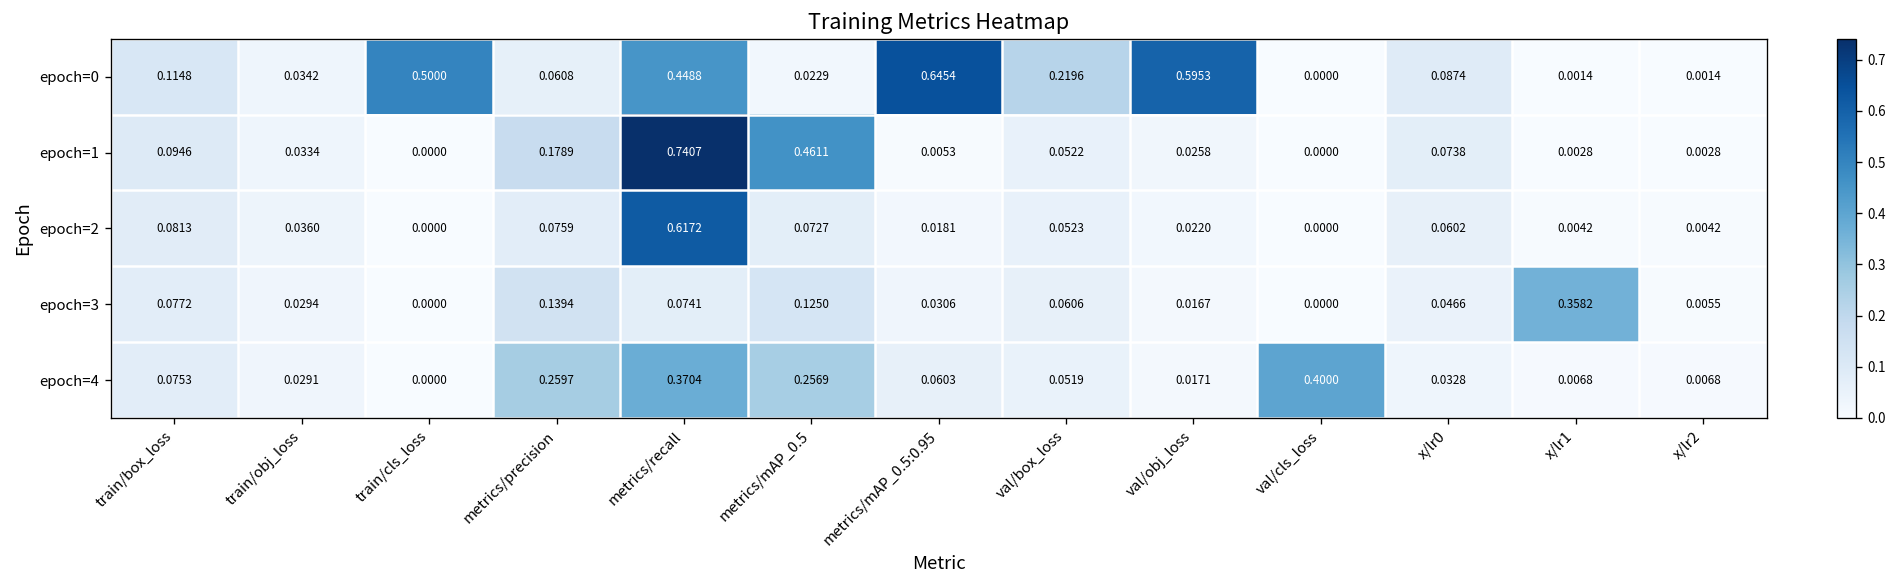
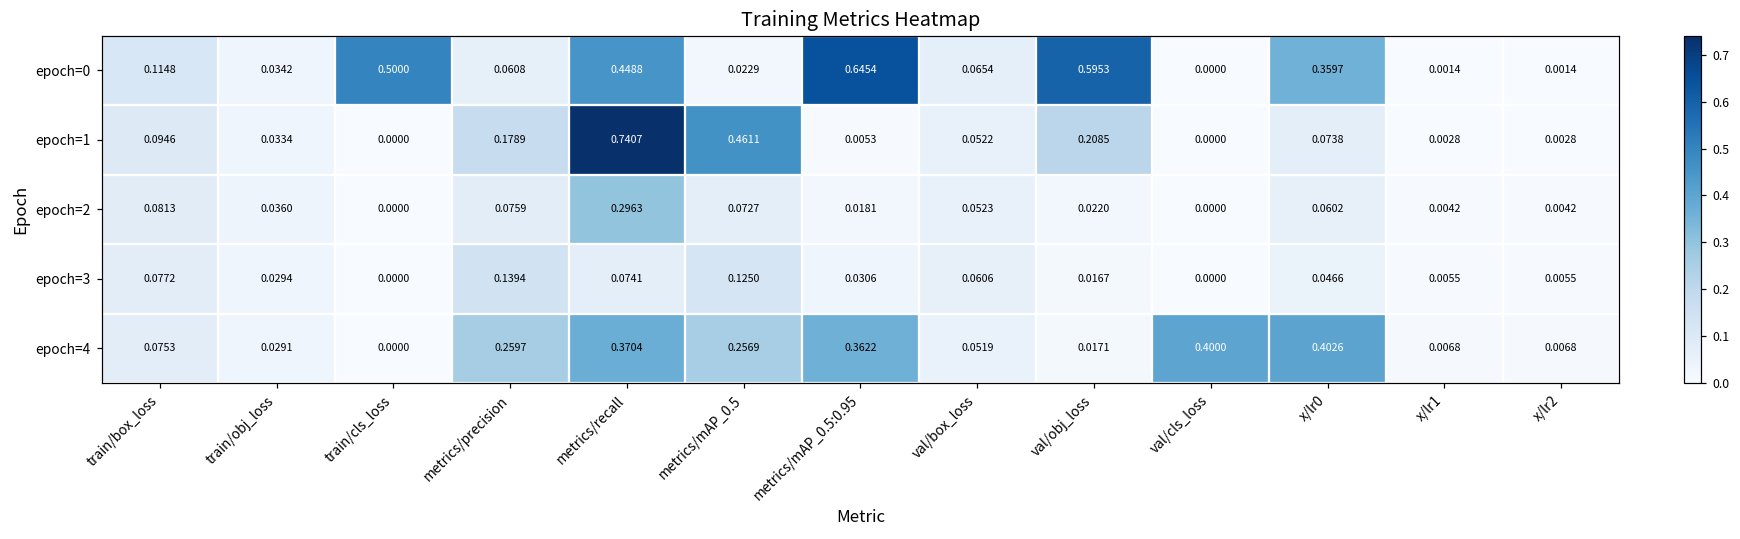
  {
    "epoch=0": {
      "train/box_loss": 0.1148,
      "train/obj_loss": 0.0342,
      "train/cls_loss": 0.5000,
      "metrics/precision": 0.0608,
      "metrics/recall": 0.4488,
      "metrics/mAP_0.5": 0.0229,
      "metrics/mAP_0.5:0.95": 0.6454,
-     "val/box_loss": 0.2196,
+     "val/box_loss": 0.0654,
      "val/obj_loss": 0.5953,
      "val/cls_loss": 0.0000,
-     "x/lr0": 0.0874,
+     "x/lr0": 0.3597,
      "x/lr1": 0.0014,
      "x/lr2": 0.0014
    },
    "epoch=1": {
      "train/box_loss": 0.0946,
      "train/obj_loss": 0.0334,
      "train/cls_loss": 0.0000,
      "metrics/precision": 0.1789,
      "metrics/recall": 0.7407,
      "metrics/mAP_0.5": 0.4611,
      "metrics/mAP_0.5:0.95": 0.0053,
      "val/box_loss": 0.0522,
-     "val/obj_loss": 0.0258,
+     "val/obj_loss": 0.2085,
      "val/cls_loss": 0.0000,
      "x/lr0": 0.0738,
      "x/lr1": 0.0028,
      "x/lr2": 0.0028
    },
    "epoch=2": {
      "train/box_loss": 0.0813,
      "train/obj_loss": 0.0360,
      "train/cls_loss": 0.0000,
      "metrics/precision": 0.0759,
-     "metrics/recall": 0.6172,
+     "metrics/recall": 0.2963,
      "metrics/mAP_0.5": 0.0727,
      "metrics/mAP_0.5:0.95": 0.0181,
      "val/box_loss": 0.0523,
      "val/obj_loss": 0.0220,
      "val/cls_loss": 0.0000,
      "x/lr0": 0.0602,
      "x/lr1": 0.0042,
      "x/lr2": 0.0042
    },
    "epoch=3": {
      "train/box_loss": 0.0772,
      "train/obj_loss": 0.0294,
      "train/cls_loss": 0.0000,
      "metrics/precision": 0.1394,
      "metrics/recall": 0.0741,
      "metrics/mAP_0.5": 0.1250,
      "metrics/mAP_0.5:0.95": 0.0306,
      "val/box_loss": 0.0606,
      "val/obj_loss": 0.0167,
      "val/cls_loss": 0.0000,
      "x/lr0": 0.0466,
-     "x/lr1": 0.3582,
+     "x/lr1": 0.0055,
      "x/lr2": 0.0055
    },
    "epoch=4": {
      "train/box_loss": 0.0753,
      "train/obj_loss": 0.0291,
      "train/cls_loss": 0.0000,
      "metrics/precision": 0.2597,
      "metrics/recall": 0.3704,
      "metrics/mAP_0.5": 0.2569,
-     "metrics/mAP_0.5:0.95": 0.0603,
+     "metrics/mAP_0.5:0.95": 0.3622,
      "val/box_loss": 0.0519,
      "val/obj_loss": 0.0171,
      "val/cls_loss": 0.4000,
-     "x/lr0": 0.0328,
+     "x/lr0": 0.4026,
      "x/lr1": 0.0068,
      "x/lr2": 0.0068
    }
  }
